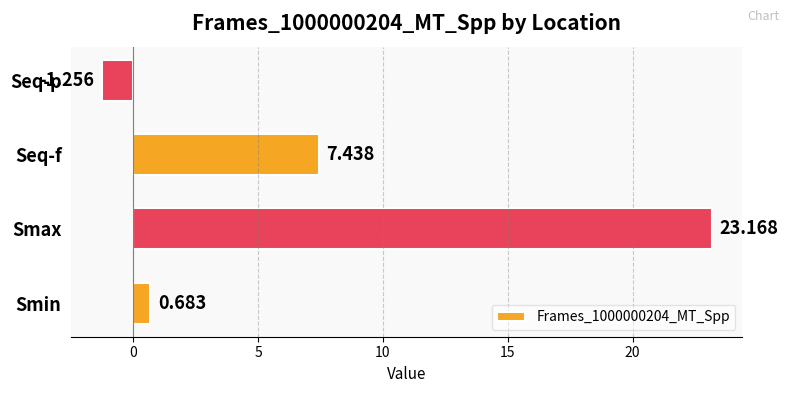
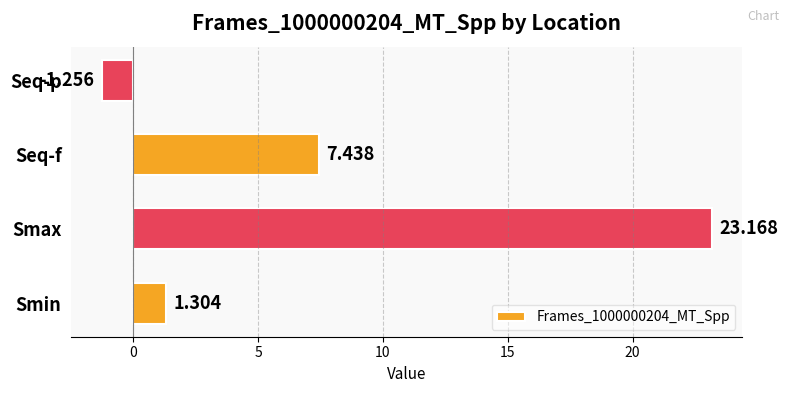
  {
    "Seq-p": -1.256,
    "Seq-f": 7.438,
    "Smax": 23.168,
-   "Smin": 0.683
+   "Smin": 1.304
  }
